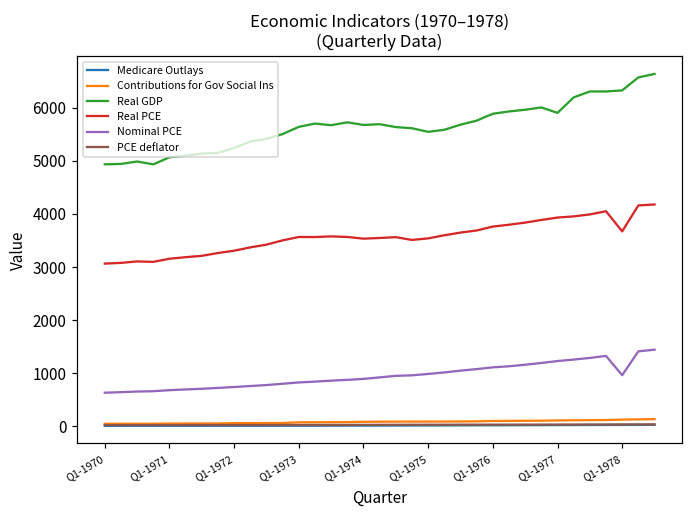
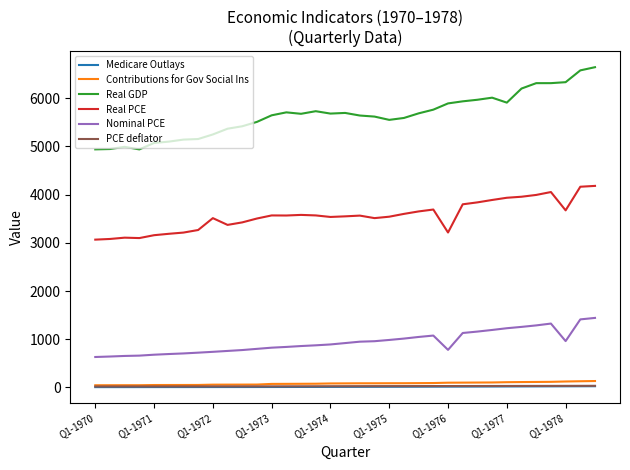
  {
    "Contributions for Gov Social Ins": {
      "Q1-1974": 100,
      "Q1-1975": 100,
      "Q1-1976": 100,
      "Q1-1977": 100,
      "Q1-1978": 100
    },
    "Real GDP": {
      "Q1-1970": 4900,
      "Q1-1973": 5600,
      "Q1-1974": 5700,
      "Q1-1975": 5500,
      "Q1-1976": 5900,
      "Q1-1977": 5900,
      "Q1-1978": 6300
    },
    "Real PCE": {
      "Q1-1970": 3100,
      "Q1-1971": 3200,
-     "Q1-1972": 3300,
+     "Q1-1972": 3500,
      "Q1-1973": 3600,
      "Q1-1974": 3500,
      "Q1-1975": 3500,
-     "Q1-1976": 3800,
+     "Q1-1976": 3200,
      "Q1-1977": 3900,
      "Q1-1978": 3700
    },
    "Nominal PCE": {
      "Q1-1970": 600,
      "Q1-1971": 700,
      "Q1-1972": 700,
      "Q1-1973": 800,
      "Q1-1974": 900,
      "Q1-1975": 1000,
-     "Q1-1976": 1100,
+     "Q1-1976": 800,
      "Q1-1977": 1200,
      "Q1-1978": 1000
    }
  }
